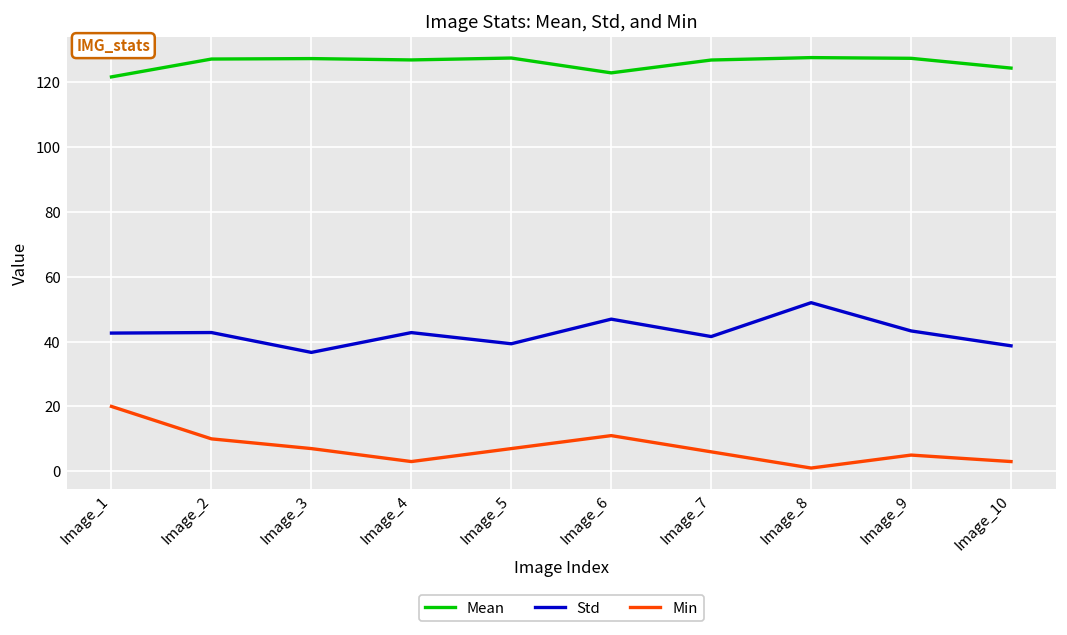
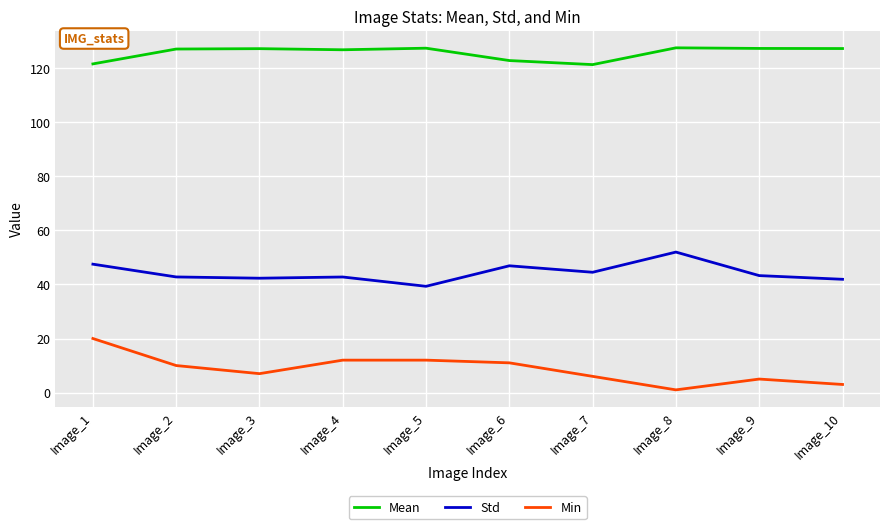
  {
    "Mean": {
      "Image_1": 122,
      "Image_2": 127,
      "Image_3": 127,
      "Image_4": 127,
      "Image_5": 127,
      "Image_6": 123,
-     "Image_7": 127,
+     "Image_7": 121,
      "Image_8": 128,
      "Image_9": 127,
-     "Image_10": 124
+     "Image_10": 127
    },
    "Std": {
-     "Image_1": 43,
+     "Image_1": 48,
      "Image_2": 43,
-     "Image_3": 37,
+     "Image_3": 42,
      "Image_4": 43,
      "Image_5": 39,
      "Image_6": 47,
-     "Image_7": 42,
+     "Image_7": 45,
      "Image_8": 52,
      "Image_9": 43,
-     "Image_10": 39
+     "Image_10": 42
    },
    "Min": {
      "Image_1": 20,
      "Image_2": 10,
      "Image_3": 7,
-     "Image_4": 3,
-     "Image_5": 7,
+     "Image_4": 12,
+     "Image_5": 12,
      "Image_6": 11,
      "Image_7": 6,
      "Image_8": 1,
      "Image_9": 5,
      "Image_10": 3
    }
  }
